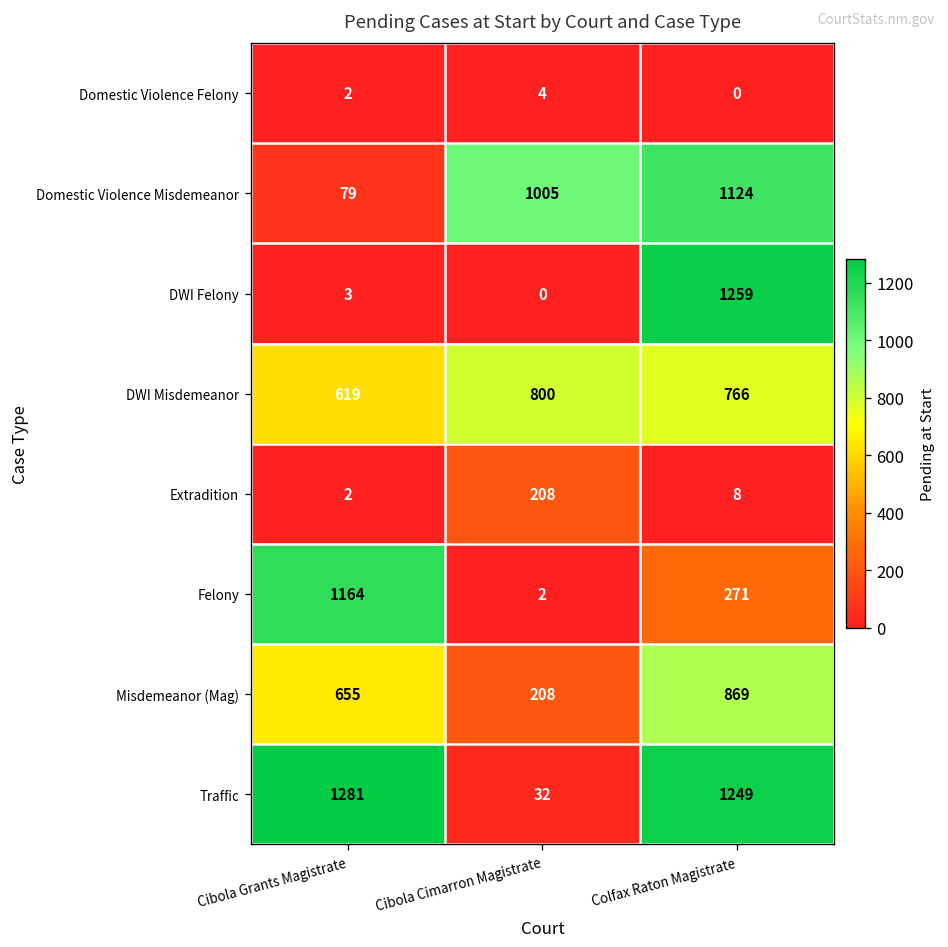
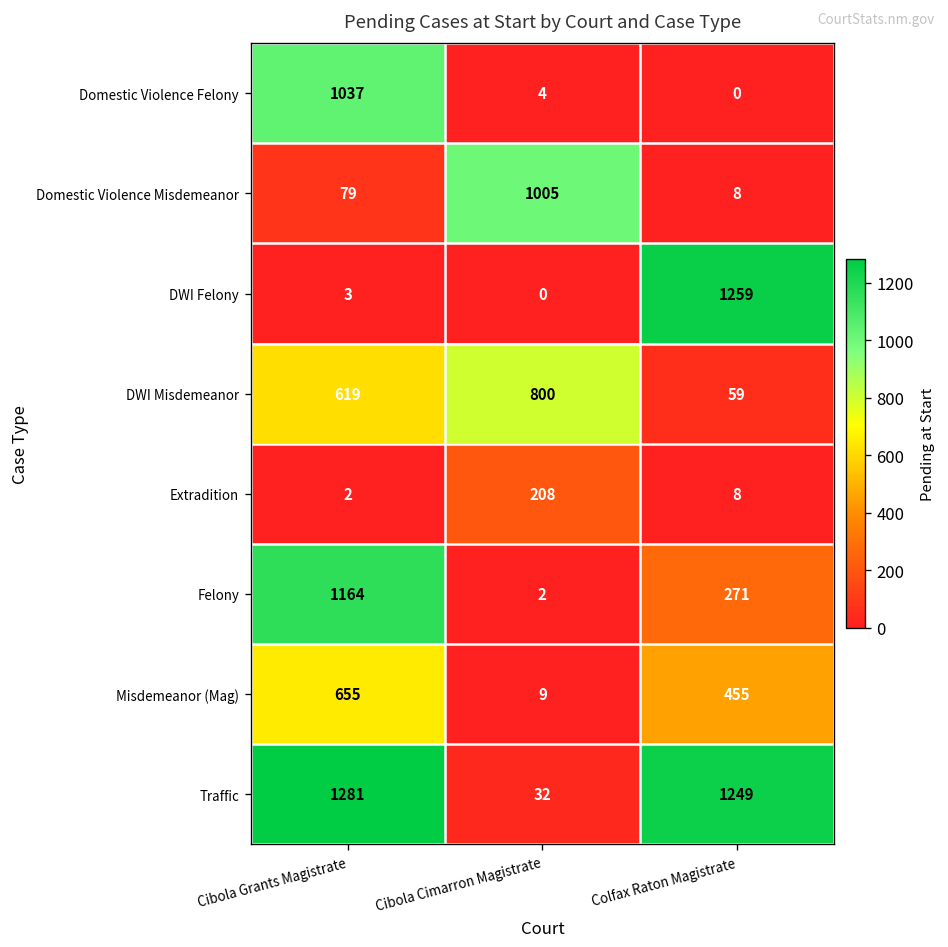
  {
    "Domestic Violence Felony": {
-     "Cibola Grants Magistrate": 2,
+     "Cibola Grants Magistrate": 1037,
      "Cibola Cimarron Magistrate": 4,
      "Colfax Raton Magistrate": 0
    },
    "Domestic Violence Misdemeanor": {
      "Cibola Grants Magistrate": 79,
      "Cibola Cimarron Magistrate": 1005,
-     "Colfax Raton Magistrate": 1124
+     "Colfax Raton Magistrate": 8
    },
    "DWI Felony": {
      "Cibola Grants Magistrate": 3,
      "Cibola Cimarron Magistrate": 0,
      "Colfax Raton Magistrate": 1259
    },
    "DWI Misdemeanor": {
      "Cibola Grants Magistrate": 619,
      "Cibola Cimarron Magistrate": 800,
-     "Colfax Raton Magistrate": 766
+     "Colfax Raton Magistrate": 59
    },
    "Extradition": {
      "Cibola Grants Magistrate": 2,
      "Cibola Cimarron Magistrate": 208,
      "Colfax Raton Magistrate": 8
    },
    "Felony": {
      "Cibola Grants Magistrate": 1164,
      "Cibola Cimarron Magistrate": 2,
      "Colfax Raton Magistrate": 271
    },
    "Misdemeanor (Mag)": {
      "Cibola Grants Magistrate": 655,
-     "Cibola Cimarron Magistrate": 208,
-     "Colfax Raton Magistrate": 869
+     "Cibola Cimarron Magistrate": 9,
+     "Colfax Raton Magistrate": 455
    },
    "Traffic": {
      "Cibola Grants Magistrate": 1281,
      "Cibola Cimarron Magistrate": 32,
      "Colfax Raton Magistrate": 1249
    }
  }
